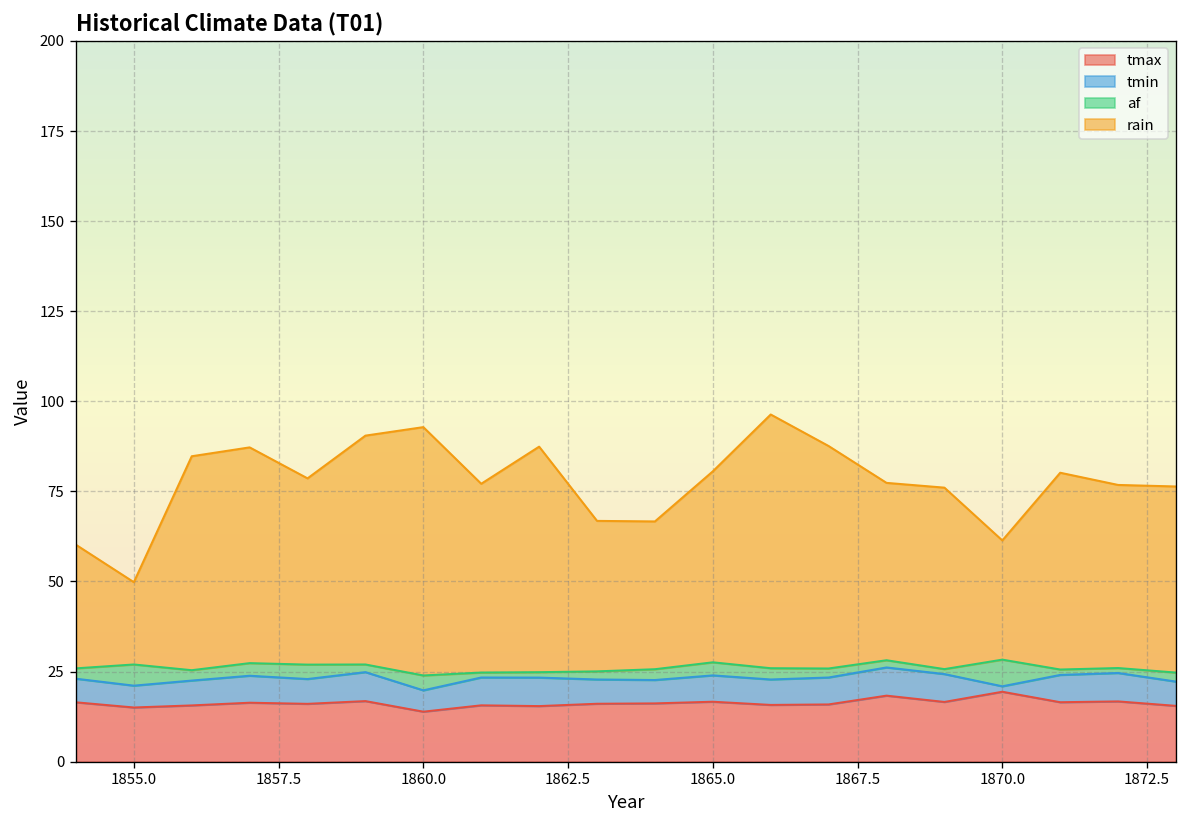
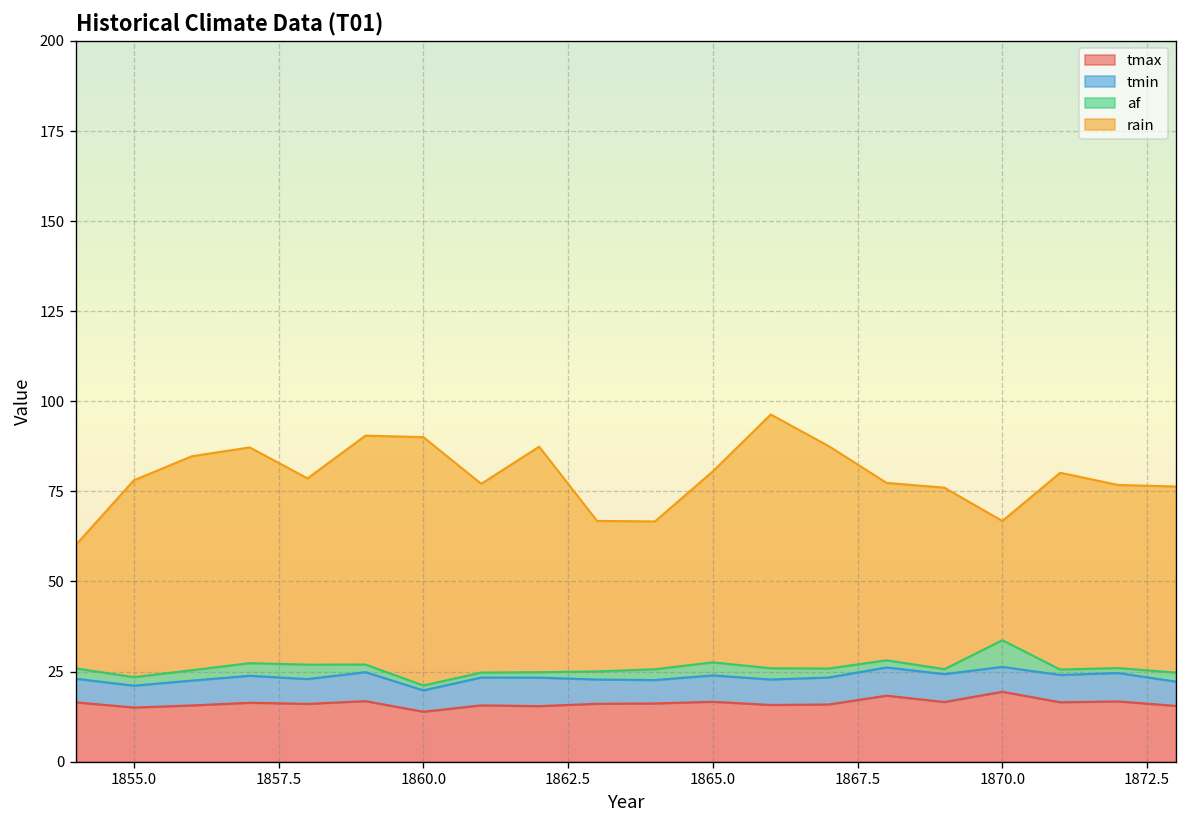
  {
    "tmax": {
      "1855.0": 15,
      "1860.0": 14,
      "1865.0": 17,
      "1870.0": 19
    },
    "tmin": {
      "1855.0": 6,
      "1860.0": 6,
      "1865.0": 7,
-     "1870.0": 2
+     "1870.0": 7
    },
    "af": {
-     "1855.0": 6,
-     "1860.0": 4,
+     "1855.0": 2,
+     "1860.0": 1,
      "1865.0": 4,
      "1870.0": 7
    },
    "rain": {
-     "1855.0": 23,
+     "1855.0": 55,
      "1860.0": 69,
      "1865.0": 53,
      "1870.0": 33
    }
  }
